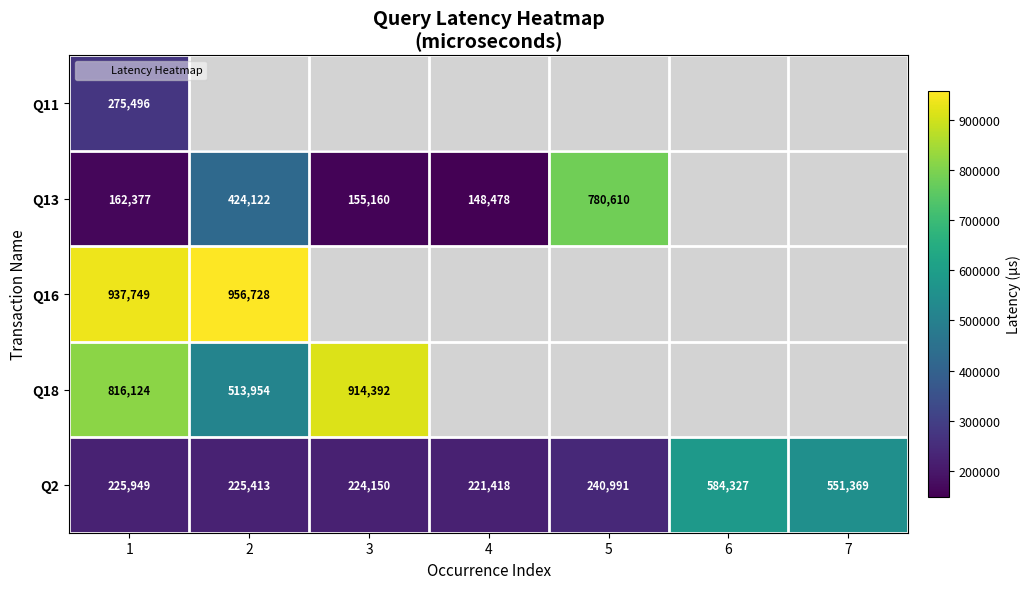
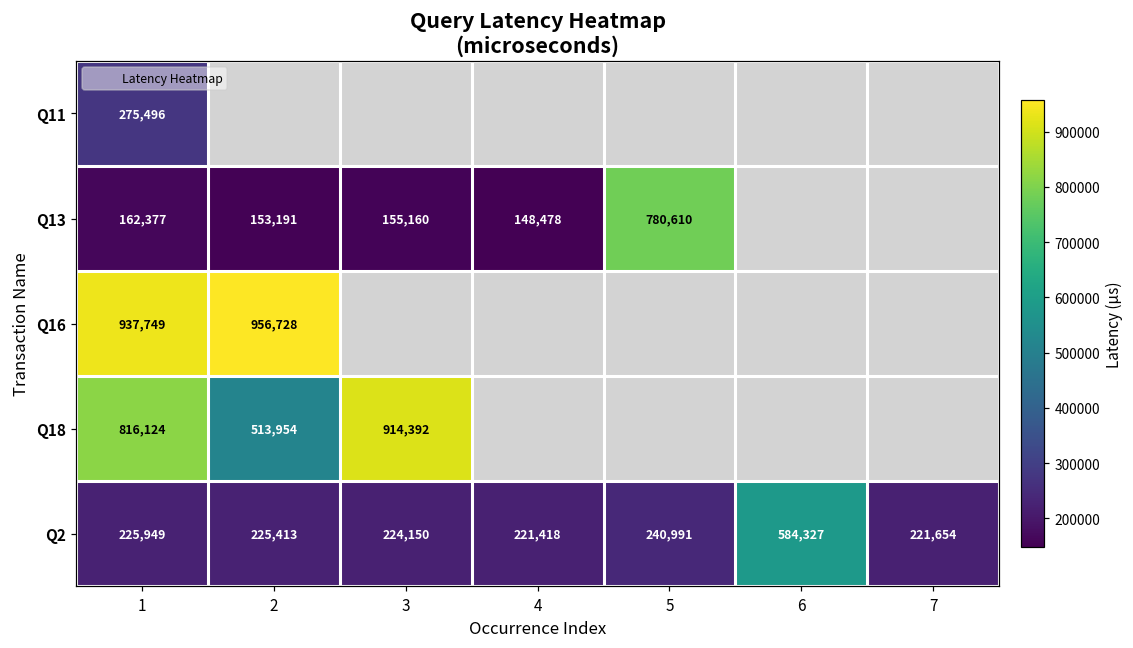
  {
    "Q11": {
      "1": "275,496"
    },
    "Q13": {
      "1": "162,377",
-     "2": "424,122",
+     "2": "153,191",
      "3": "155,160",
      "4": "148,478",
      "5": "780,610"
    },
    "Q16": {
      "1": "937,749",
      "2": "956,728"
    },
    "Q18": {
      "1": "816,124",
      "2": "513,954",
      "3": "914,392"
    },
    "Q2": {
      "1": "225,949",
      "2": "225,413",
      "3": "224,150",
      "4": "221,418",
      "5": "240,991",
      "6": "584,327",
-     "7": "551,369"
+     "7": "221,654"
    }
  }
